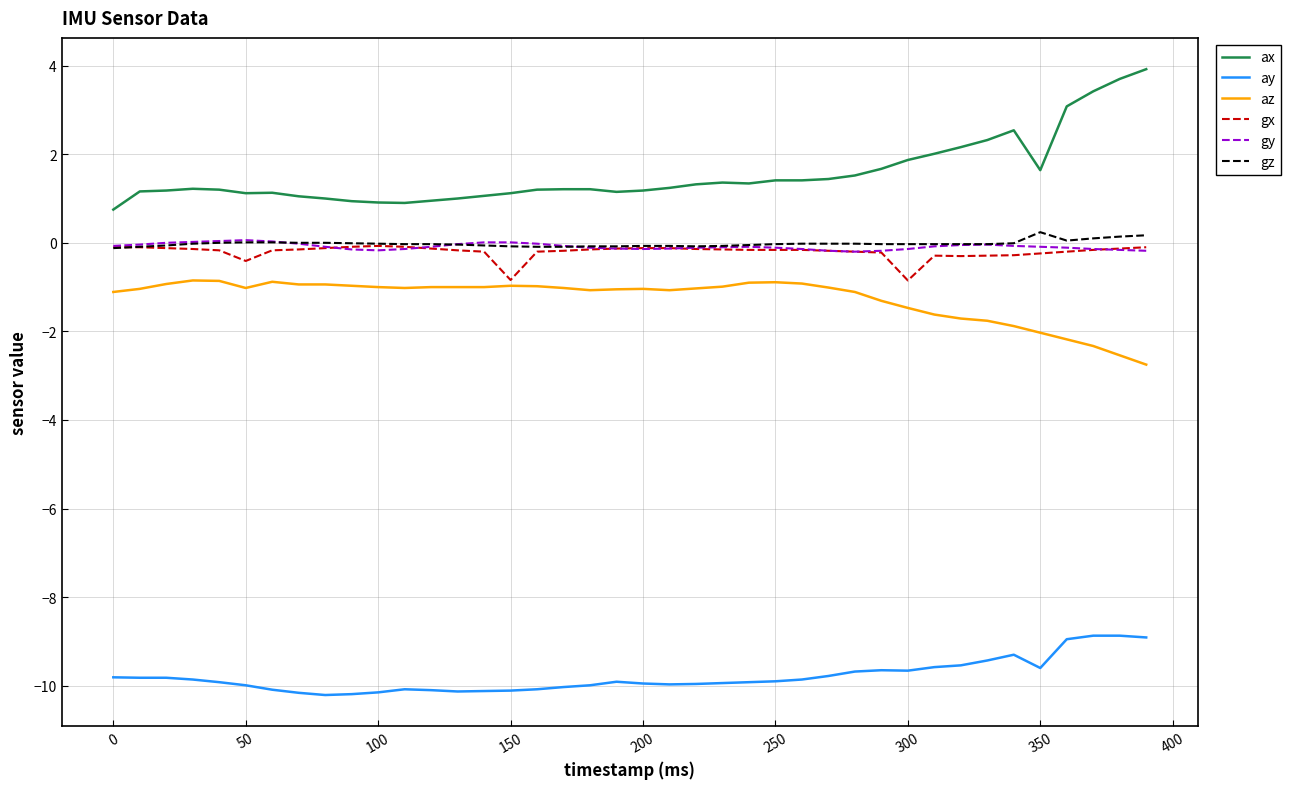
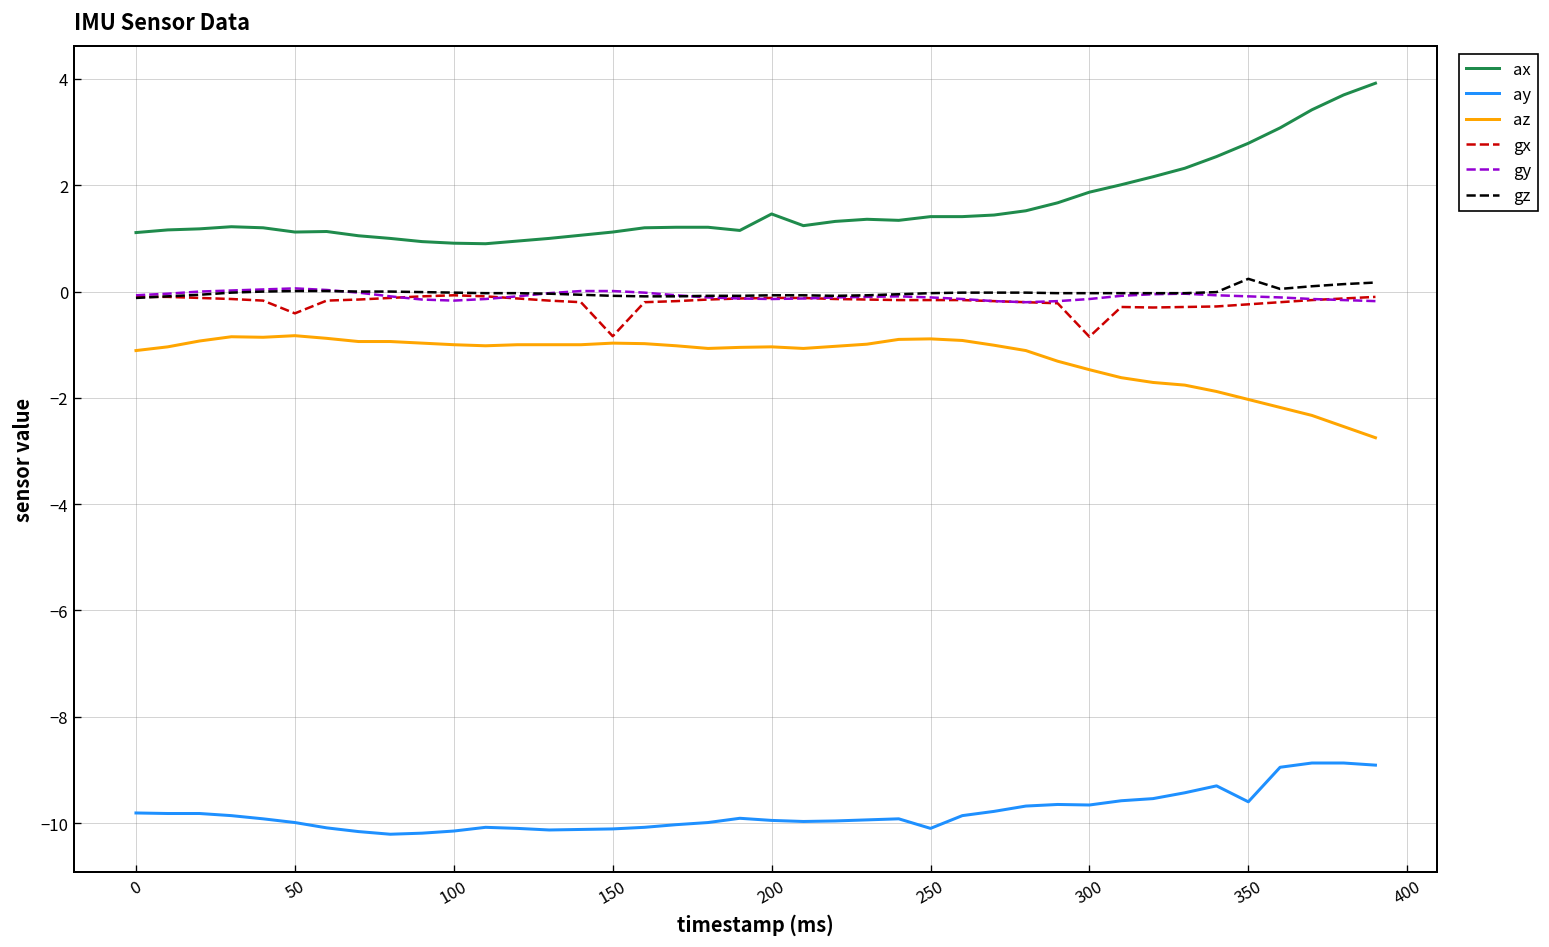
  {
    "ax": {
-     "0": 0.8,
+     "0": 1.1,
      "50": 1.1,
      "100": 0.9,
      "150": 1.1,
-     "200": 1.2,
+     "200": 1.5,
      "250": 1.4,
      "300": 1.9,
-     "350": 1.6
+     "350": 2.8
    },
    "ay": {
      "0": -9.8,
      "50": -10.0,
      "100": -10.2,
      "150": -10.1,
      "200": -10.0,
-     "250": -9.9,
+     "250": -10.1,
      "300": -9.7,
      "350": -9.6
    },
    "az": {
      "0": -1.1,
-     "50": -1.0,
+     "50": -0.8,
      "100": -1.0,
      "150": -1.0,
      "200": -1.0,
      "250": -0.9,
      "300": -1.5,
      "350": -2.0
    },
    "gx": {
      "50": -0.4,
      "150": -0.8,
      "300": -0.9,
      "350": -0.2
    },
    "gy": {
      "100": -0.2,
      "150": 0.0,
      "300": -0.1,
      "350": -0.1
    },
    "gz": {
      "150": -0.1,
      "250": 0.0,
      "300": 0.0,
      "350": 0.2
    }
  }
